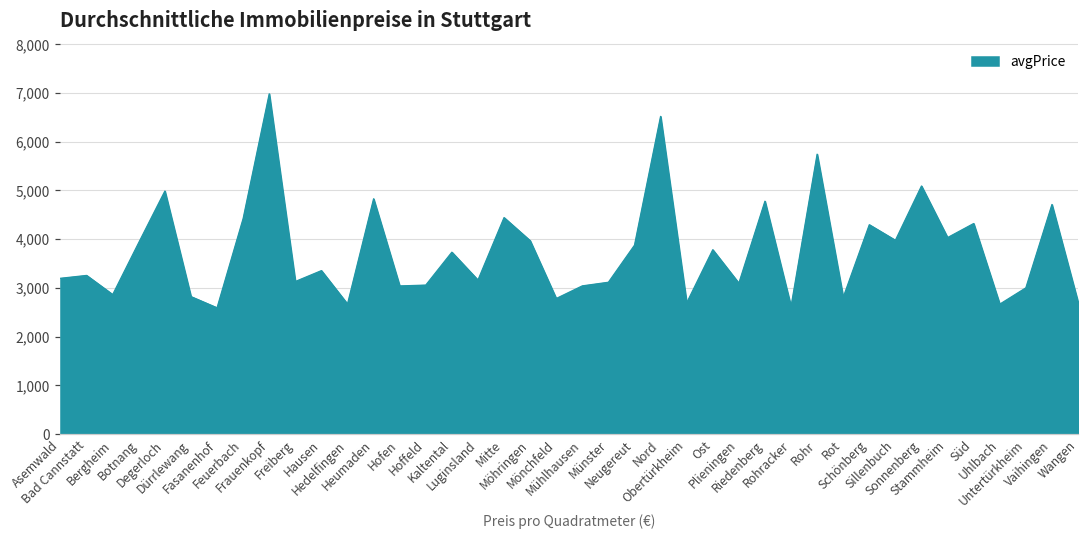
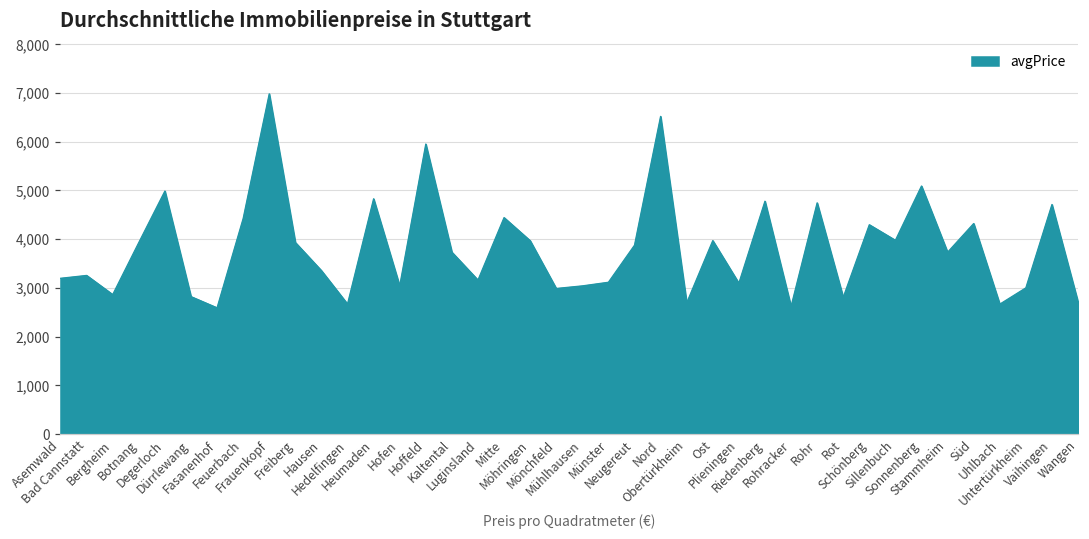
  {
    "Asemwald": "3,200",
    "Bad Cannstatt": "3,300",
    "Bergheim": "2,900",
    "Botnang": "3,900",
    "Degerloch": "5,000",
    "Dürrlewang": "2,800",
    "Fasanenhof": "2,600",
    "Feuerbach": "4,400",
    "Frauenkopf": "7,000",
-   "Freiberg": "3,100",
+   "Freiberg": "3,900",
    "Hausen": "3,400",
    "Hedelfingen": "2,700",
    "Heumaden": "4,800",
    "Hofen": "3,000",
-   "Hoffeld": "3,100",
+   "Hoffeld": "6,000",
    "Kaltental": "3,700",
    "Luginsland": "3,200",
    "Mitte": "4,400",
    "Möhringen": "4,000",
-   "Mönchfeld": "2,800",
+   "Mönchfeld": "3,000",
    "Mühlhausen": "3,000",
    "Münster": "3,100",
    "Neugereut": "3,900",
    "Nord": "6,500",
    "Obertürkheim": "2,700",
-   "Ost": "3,800",
+   "Ost": "4,000",
    "Plieningen": "3,100",
    "Riedenberg": "4,800",
    "Rohracker": "2,600",
-   "Rohr": "5,700",
+   "Rohr": "4,700",
    "Rot": "2,800",
    "Schönberg": "4,300",
    "Sillenbuch": "4,000",
    "Sonnenberg": "5,100",
-   "Stammheim": "4,000",
+   "Stammheim": "3,700",
    "Süd": "4,300",
    "Uhlbach": "2,700",
    "Untertürkheim": "3,000",
    "Vaihingen": "4,700",
    "Wangen": "2,700"
  }
